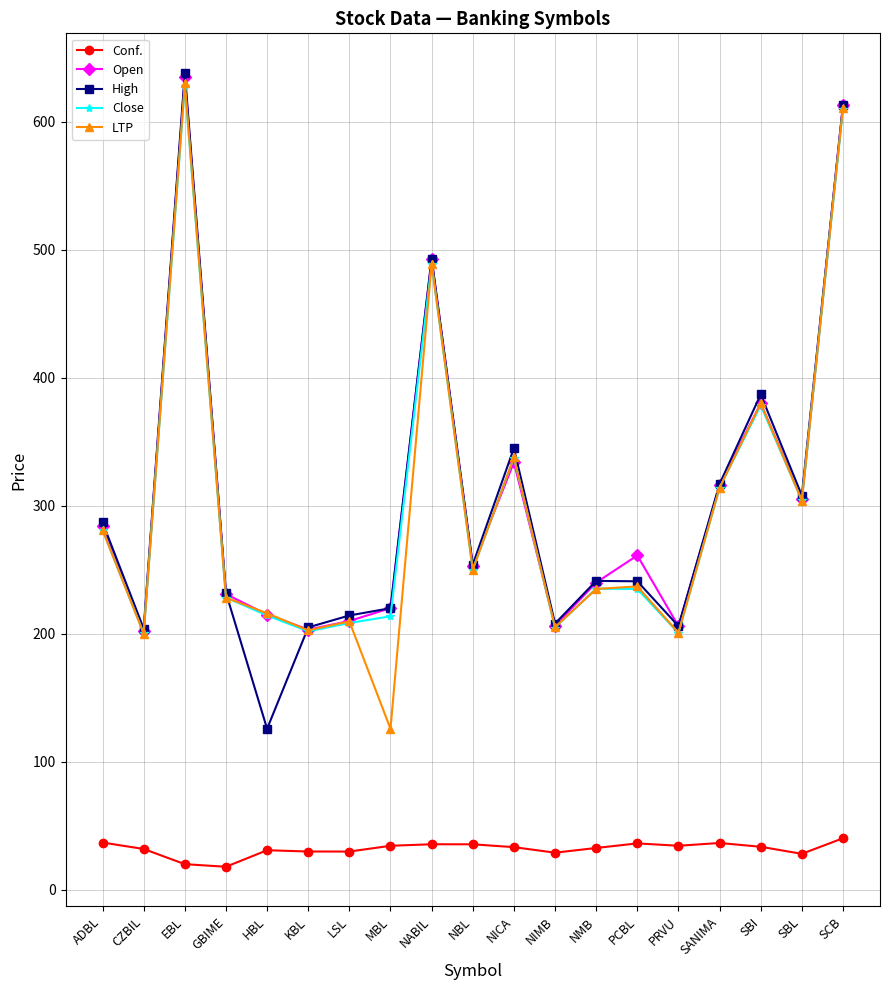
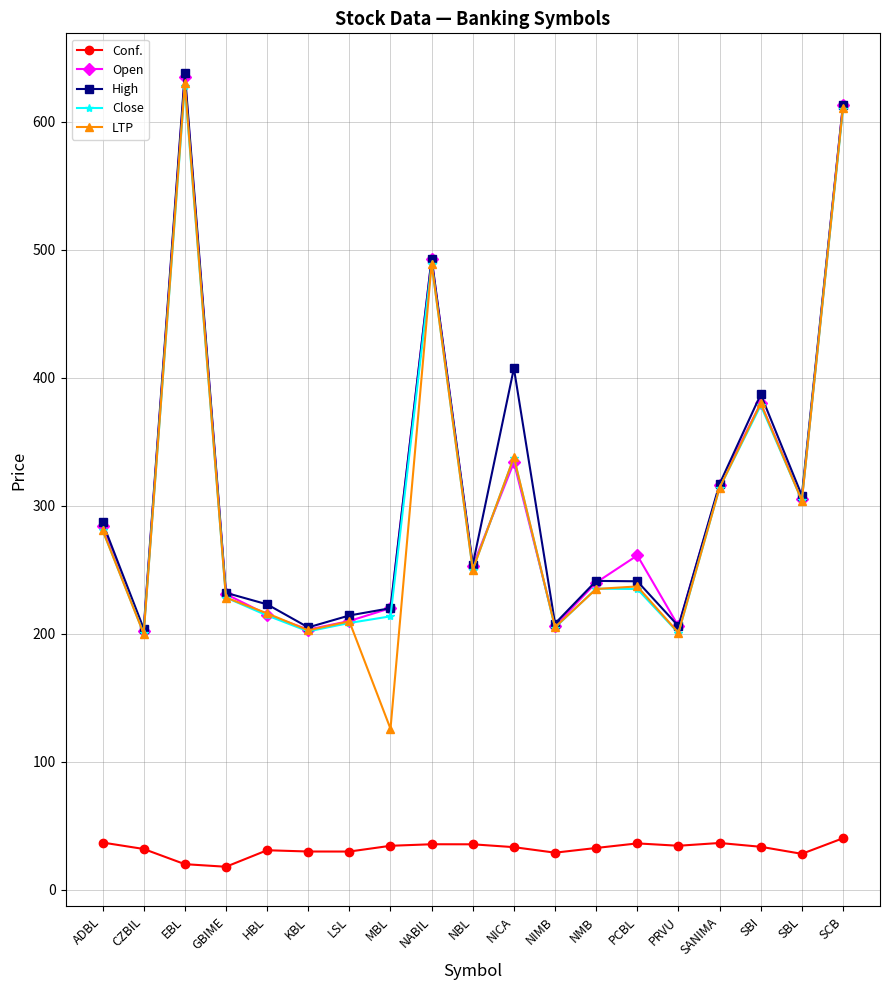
  {
    "Conf.": {
      "ADBL": 37,
      "CZBIL": 32,
      "EBL": 20,
      "GBIME": 18,
      "HBL": 31,
      "KBL": 30,
      "LSL": 30,
      "MBL": 34,
      "NABIL": 36,
      "NBL": 36,
      "NICA": 33,
      "NIMB": 29,
      "NMB": 33,
      "PCBL": 36,
      "PRVU": 34,
      "SANIMA": 37,
      "SBI": 34,
      "SBL": 28,
      "SCB": 40
    },
    "Open": {
      "ADBL": 284,
      "EBL": 635,
      "NICA": 334,
      "PCBL": 261
    },
    "High": {
      "ADBL": 287,
      "EBL": 638,
-     "HBL": 126,
+     "HBL": 223,
      "LSL": 214,
-     "NICA": 345,
+     "NICA": 407,
      "PCBL": 241,
      "SBI": 387,
      "SBL": 308
    },
    "Close": {
      "EBL": 628,
      "MBL": 214,
      "PCBL": 235
    },
    "LTP": {
      "EBL": 630,
      "MBL": 126,
      "PCBL": 237
    }
  }
